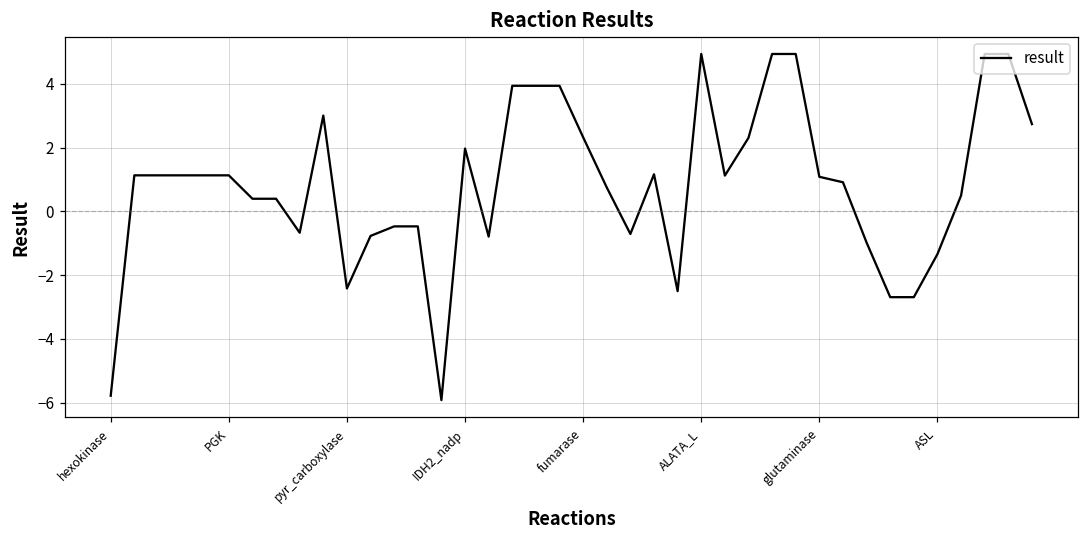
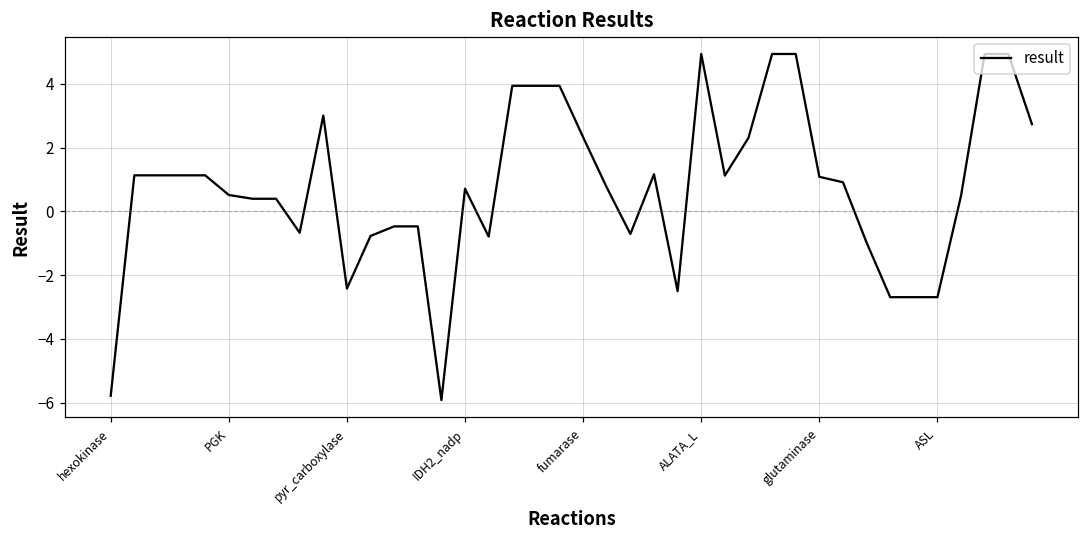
  {
    "hexokinase": -5.8,
-   "PGK": 1.1,
+   "PGK": 0.5,
    "pyr_carboxylase": -2.4,
-   "IDH2_nadp": 2.0,
+   "IDH2_nadp": 0.7,
    "fumarase": 2.3,
    "ALATA_L": 4.9,
    "glutaminase": 1.1,
-   "ASL": -1.3
+   "ASL": -2.7
  }
